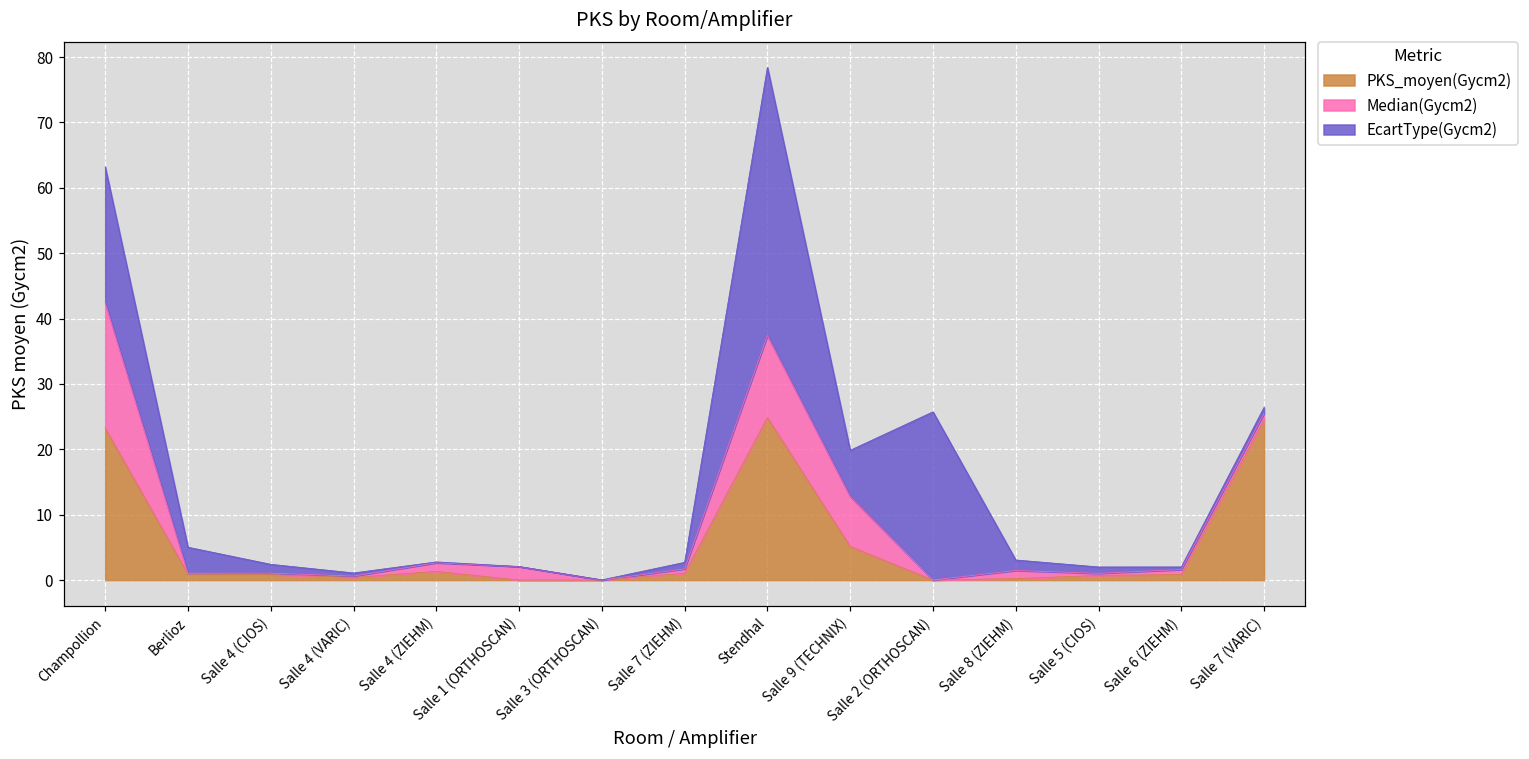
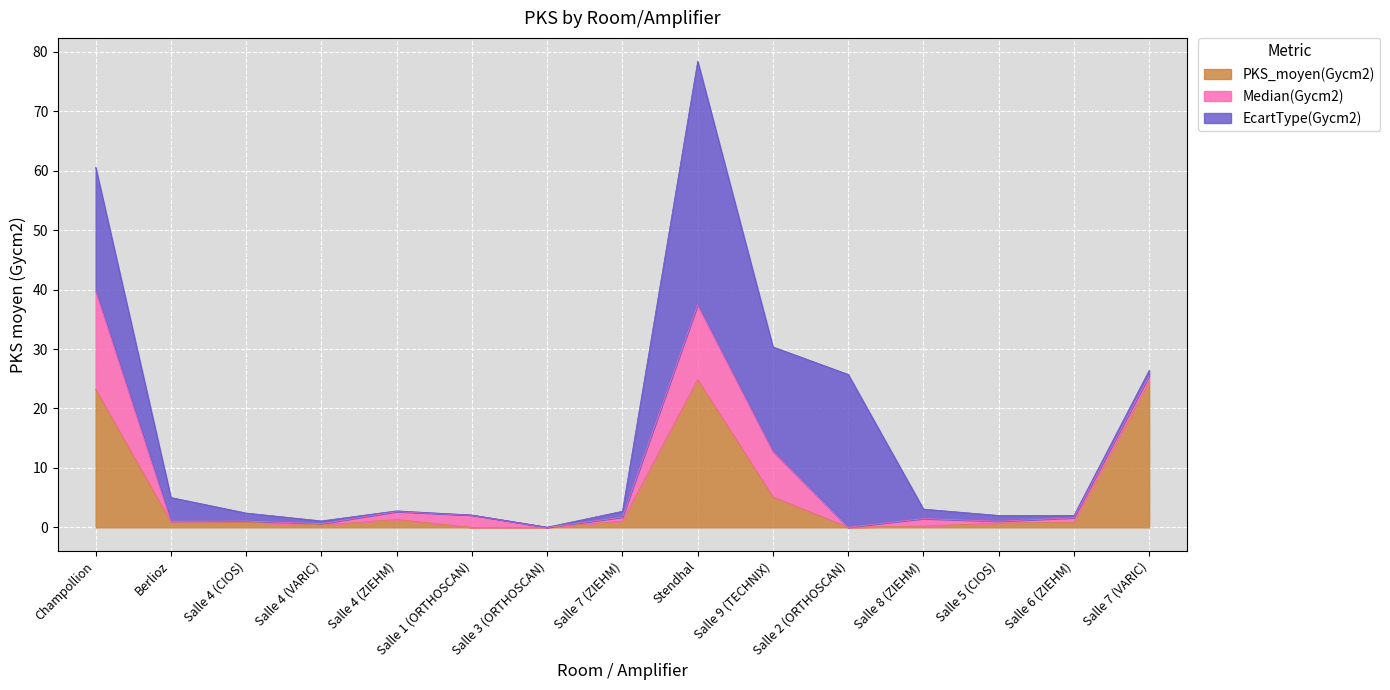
  {
    "PKS_moyen(Gycm2)": {
      "Champollion": 23,
      "Salle 4 (ZIEHM)": 1,
      "Salle 1 (ORTHOSCAN)": 0,
      "Salle 7 (ZIEHM)": 1,
      "Stendhal": 25,
      "Salle 9 (TECHNIX)": 5,
      "Salle 8 (ZIEHM)": 0,
      "Salle 6 (ZIEHM)": 1,
      "Salle 7 (VARIC)": 25
    },
    "Median(Gycm2)": {
-     "Champollion": 19,
+     "Champollion": 17,
      "Salle 7 (ZIEHM)": 1,
      "Stendhal": 13,
      "Salle 9 (TECHNIX)": 8,
      "Salle 8 (ZIEHM)": 1,
      "Salle 7 (VARIC)": 1
    },
    "EcartType(Gycm2)": {
      "Champollion": 21,
      "Berlioz": 4,
      "Salle 4 (CIOS)": 1,
      "Salle 4 (VARIC)": 0,
      "Salle 7 (ZIEHM)": 1,
      "Stendhal": 41,
-     "Salle 9 (TECHNIX)": 7,
+     "Salle 9 (TECHNIX)": 18,
      "Salle 2 (ORTHOSCAN)": 26,
      "Salle 8 (ZIEHM)": 2,
      "Salle 5 (CIOS)": 1,
      "Salle 7 (VARIC)": 1
    }
  }
